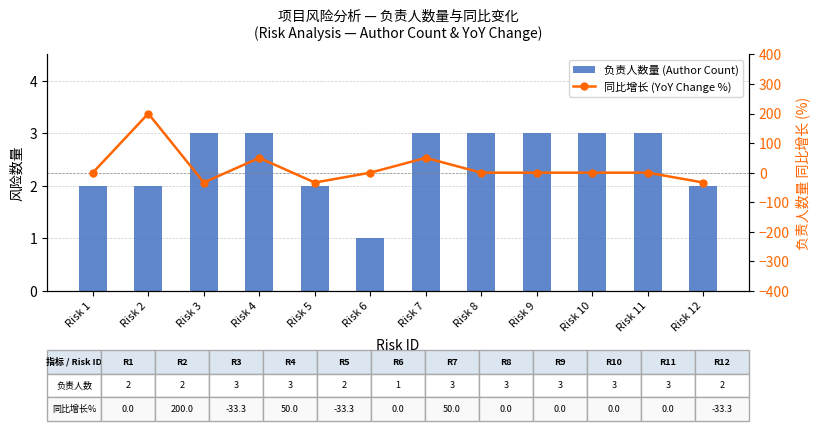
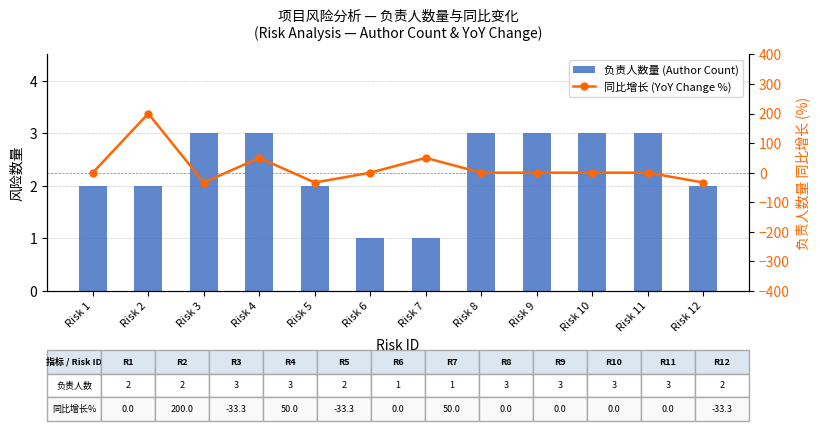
  {
    "负责人数量 (Author Count)": {
-     "Risk 7": 3
+     "Risk 7": 1
    }
  }
